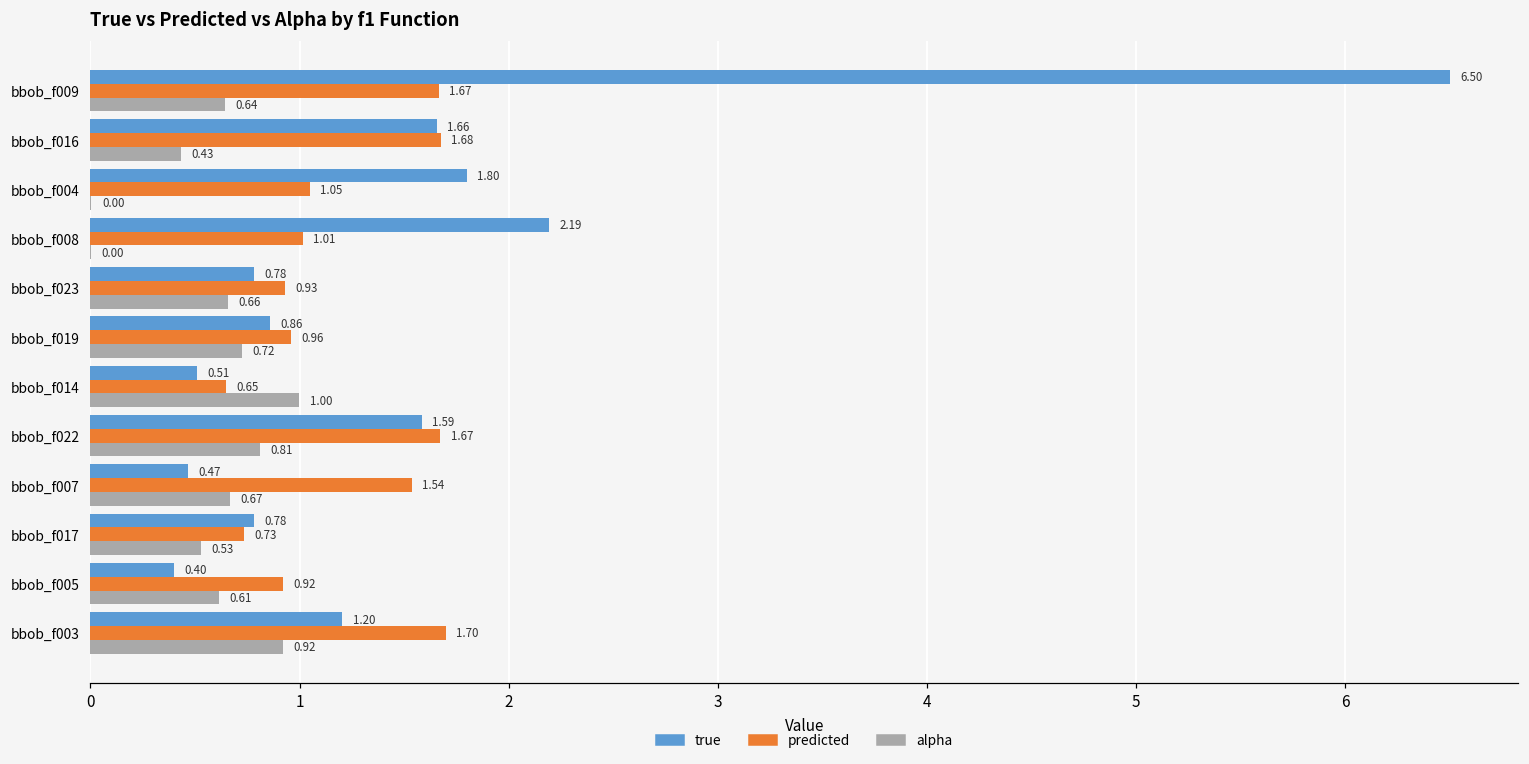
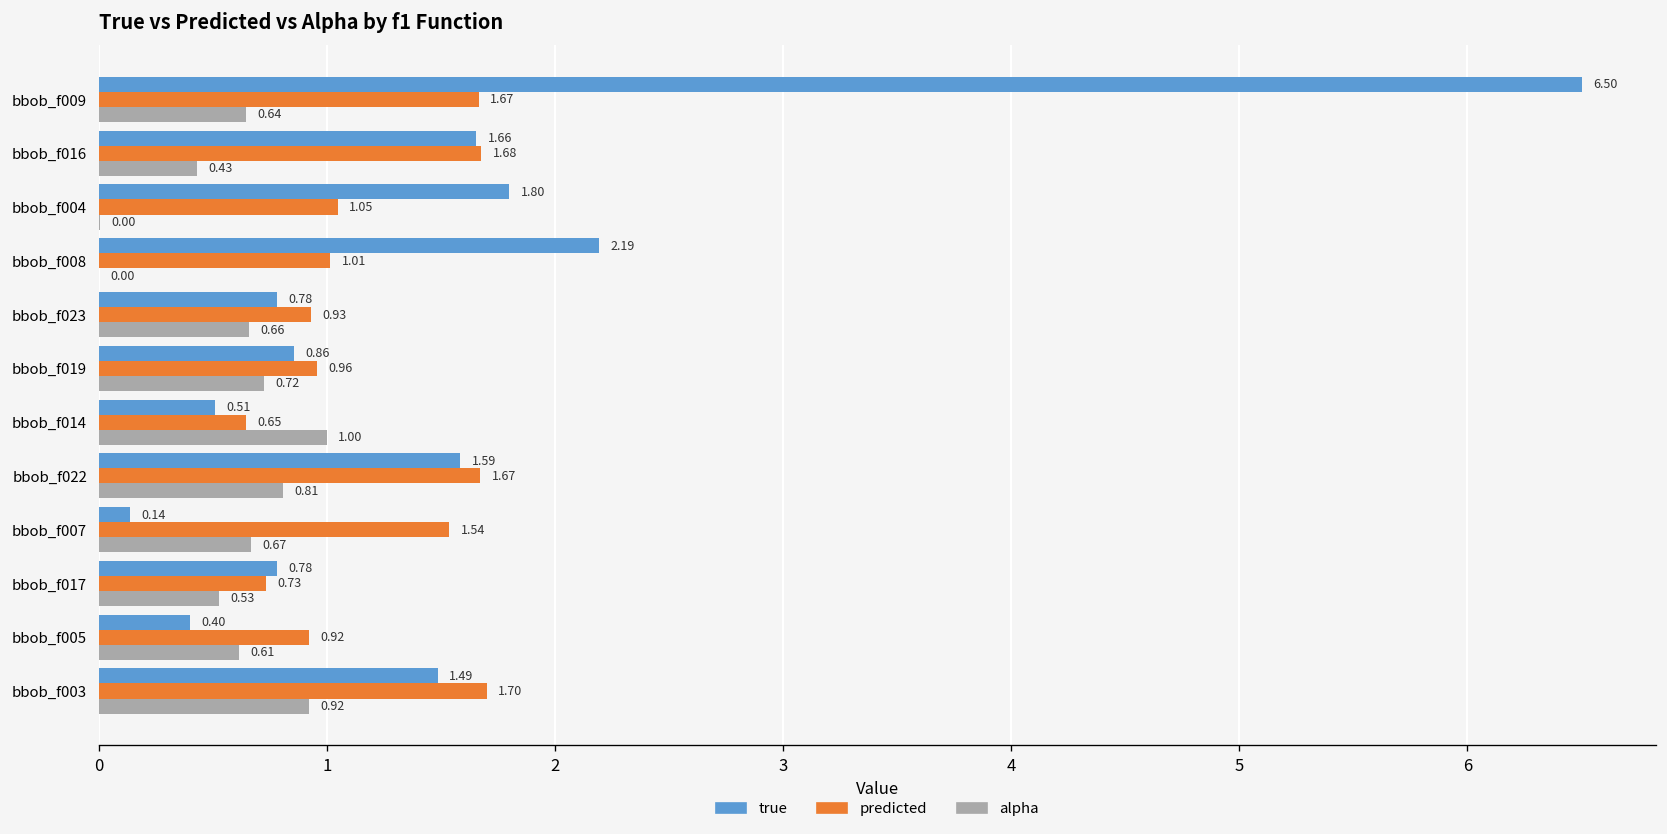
  {
    "true": {
      "bbob_f009": 6.50,
      "bbob_f016": 1.66,
      "bbob_f004": 1.80,
      "bbob_f008": 2.19,
      "bbob_f023": 0.78,
      "bbob_f019": 0.86,
      "bbob_f014": 0.51,
      "bbob_f022": 1.59,
-     "bbob_f007": 0.47,
+     "bbob_f007": 0.14,
      "bbob_f017": 0.78,
      "bbob_f005": 0.40,
-     "bbob_f003": 1.20
+     "bbob_f003": 1.49
    },
    "predicted": {
      "bbob_f009": 1.67,
      "bbob_f016": 1.68,
      "bbob_f004": 1.05,
      "bbob_f008": 1.01,
      "bbob_f023": 0.93,
      "bbob_f019": 0.96,
      "bbob_f014": 0.65,
      "bbob_f022": 1.67,
      "bbob_f007": 1.54,
      "bbob_f017": 0.73,
      "bbob_f005": 0.92,
      "bbob_f003": 1.70
    },
    "alpha": {
      "bbob_f009": 0.64,
      "bbob_f016": 0.43,
      "bbob_f004": 0.00,
      "bbob_f008": 0.00,
      "bbob_f023": 0.66,
      "bbob_f019": 0.72,
      "bbob_f014": 1.00,
      "bbob_f022": 0.81,
      "bbob_f007": 0.67,
      "bbob_f017": 0.53,
      "bbob_f005": 0.61,
      "bbob_f003": 0.92
    }
  }
